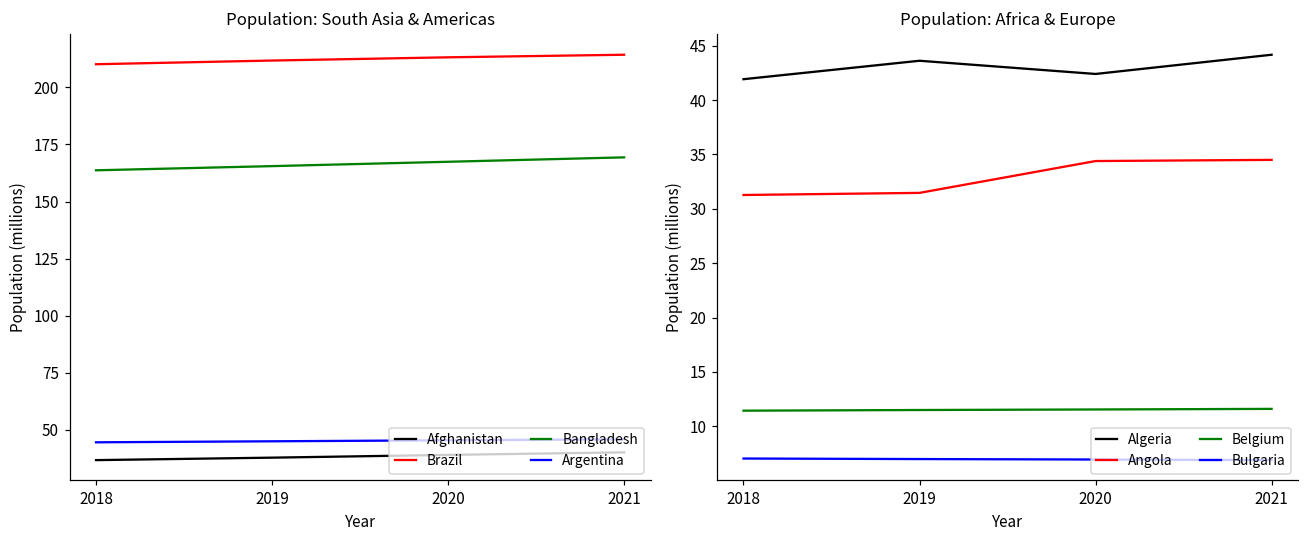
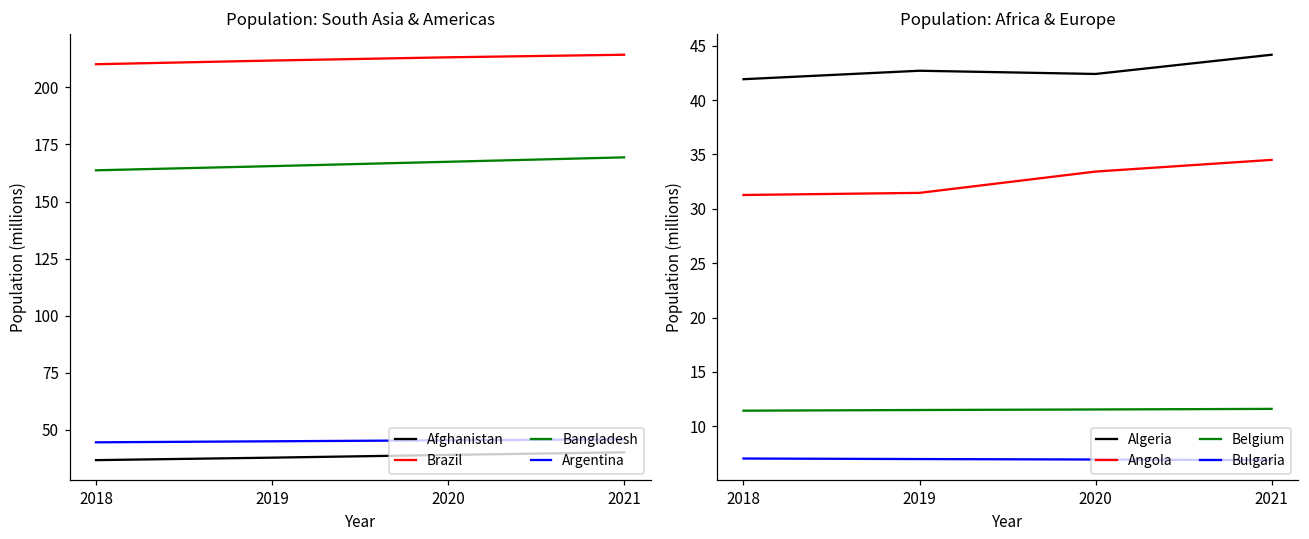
  {
    "Population: South Asia & Americas": {
      "Afghanistan": {
        "2018": 37,
        "2019": 38
      },
      "Brazil": {
        "2018": 210,
        "2019": 212,
        "2020": 213,
        "2021": 214
      },
      "Bangladesh": {
        "2018": 164,
        "2019": 166,
        "2020": 167,
        "2021": 169
      },
      "Argentina": {
        "2018": 44,
        "2019": 45
      }
    },
    "Population: Africa & Europe": {
      "Algeria": {
        "2018": 42,
-       "2019": 44,
+       "2019": 43,
        "2020": 42,
        "2021": 44
      },
      "Angola": {
        "2018": 31,
        "2019": 31,
-       "2020": 34,
+       "2020": 33,
        "2021": 35
      },
      "Belgium": {
        "2018": 11,
        "2019": 11,
        "2020": 12,
        "2021": 12
      },
      "Bulgaria": {
        "2018": 7,
        "2019": 7
      }
    }
  }
